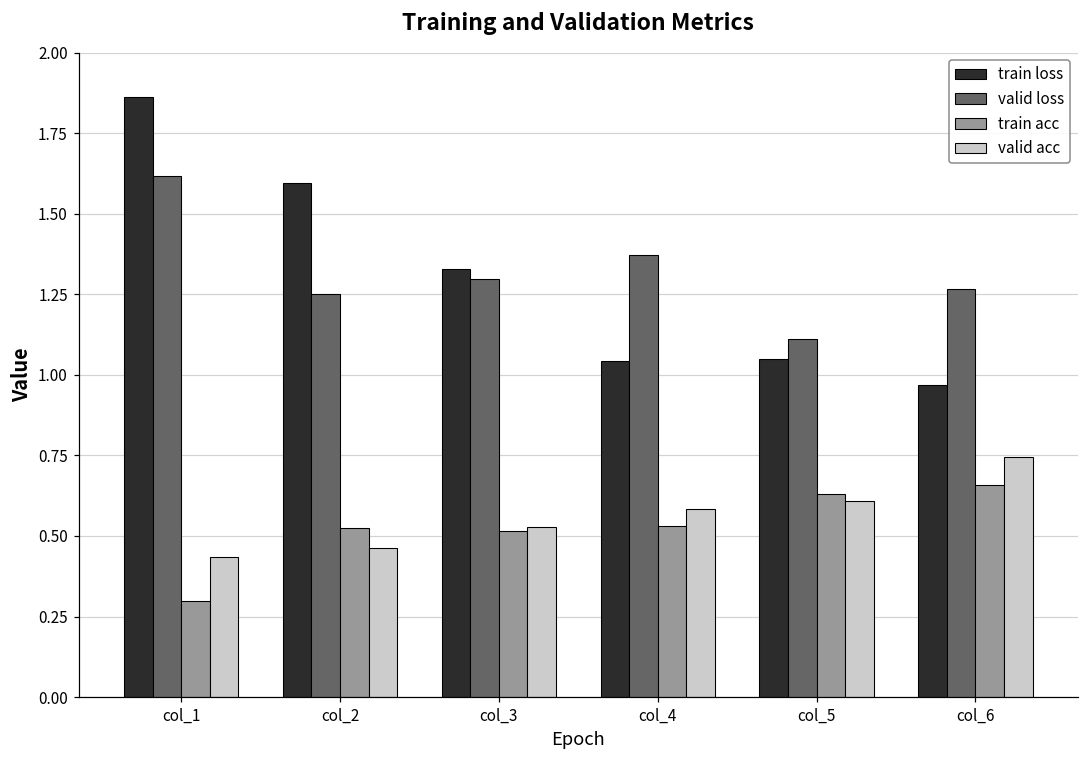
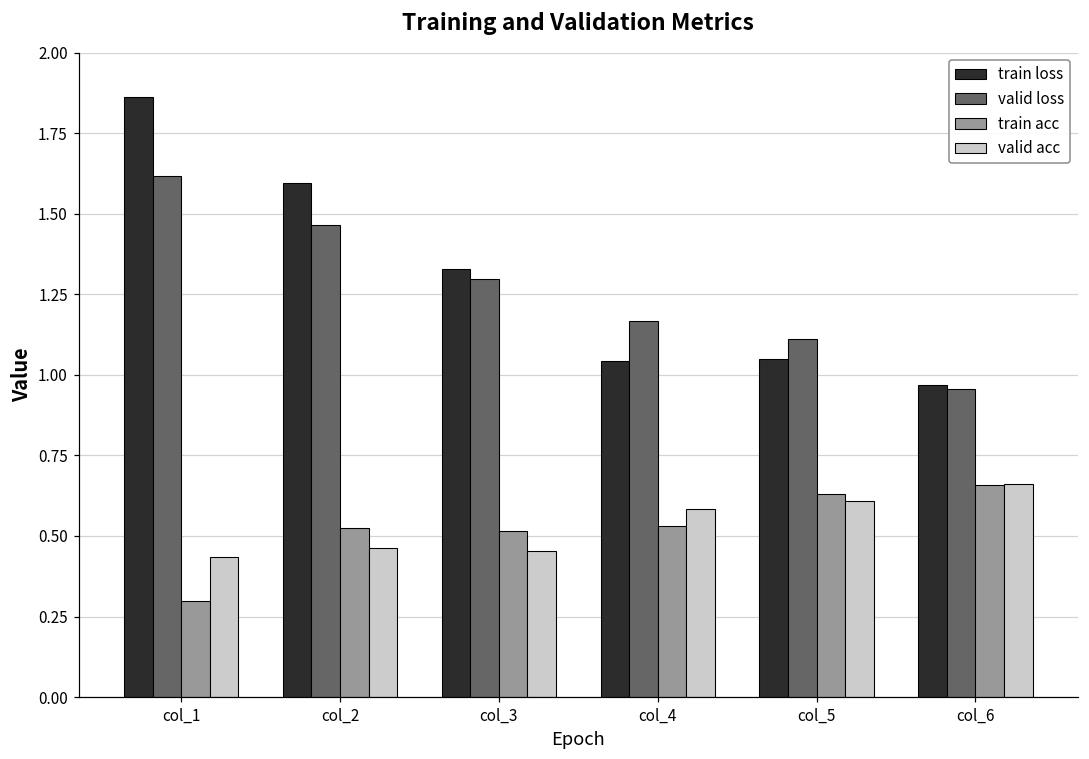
  {
    "train loss": {
      "col_1": 1.86,
      "col_2": 1.60,
      "col_3": 1.33,
      "col_4": 1.04,
      "col_5": 1.05,
      "col_6": 0.97
    },
    "valid loss": {
      "col_1": 1.62,
-     "col_2": 1.25,
+     "col_2": 1.47,
      "col_3": 1.30,
-     "col_4": 1.37,
+     "col_4": 1.17,
      "col_5": 1.11,
-     "col_6": 1.27
+     "col_6": 0.96
    },
    "train acc": {
      "col_1": 0.30,
      "col_2": 0.52,
      "col_3": 0.52,
      "col_4": 0.53,
      "col_5": 0.63,
      "col_6": 0.66
    },
    "valid acc": {
      "col_1": 0.43,
      "col_2": 0.46,
-     "col_3": 0.53,
+     "col_3": 0.45,
      "col_4": 0.58,
      "col_5": 0.61,
-     "col_6": 0.75
+     "col_6": 0.66
    }
  }
